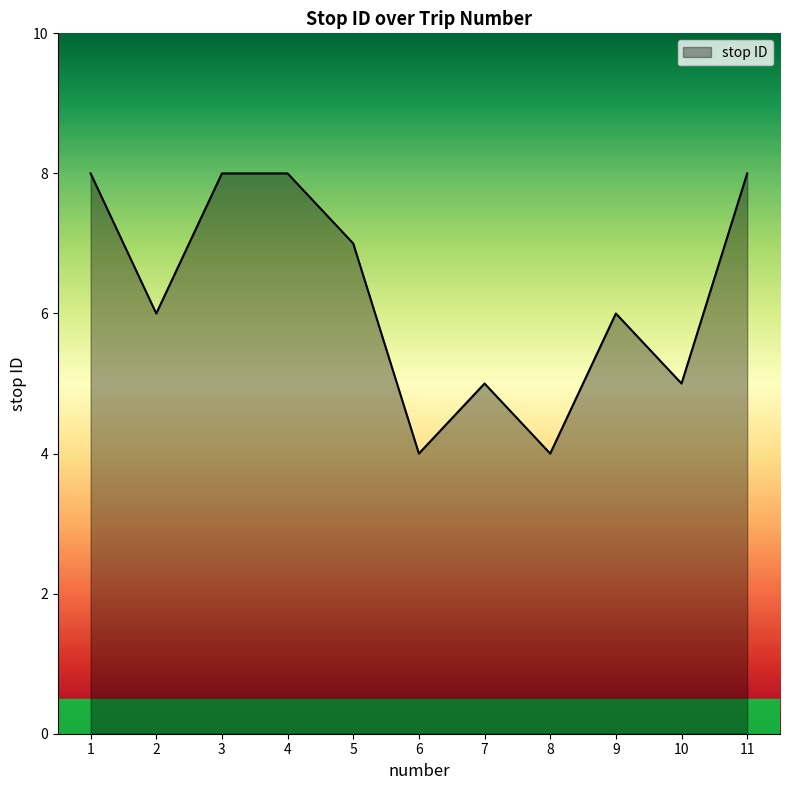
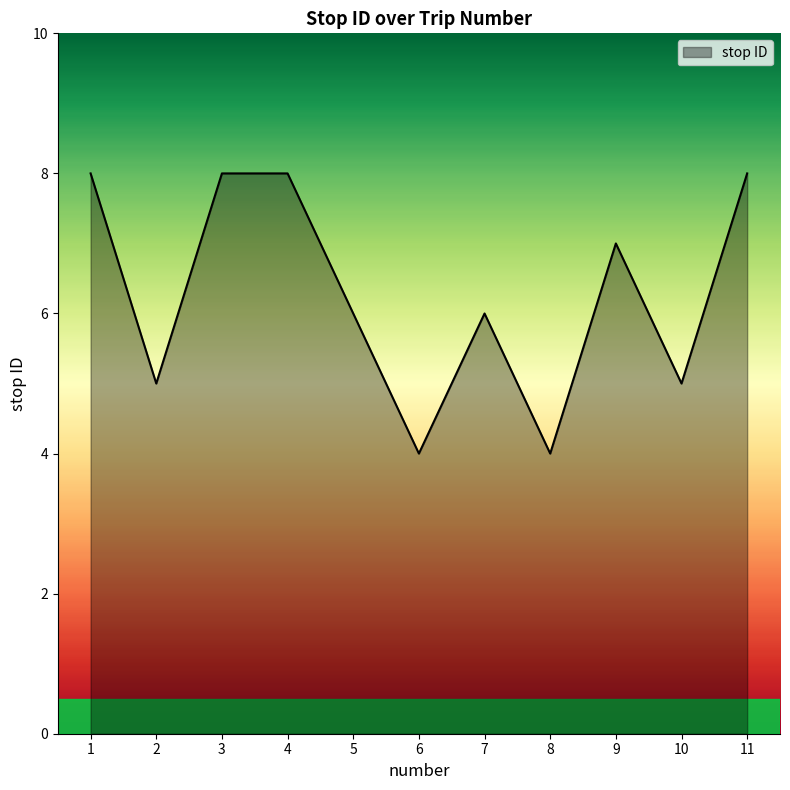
  {
    "1": 8,
-   "2": 6,
+   "2": 5,
    "3": 8,
    "4": 8,
-   "5": 7,
+   "5": 6,
    "6": 4,
-   "7": 5,
+   "7": 6,
    "8": 4,
-   "9": 6,
+   "9": 7,
    "10": 5,
    "11": 8
  }
